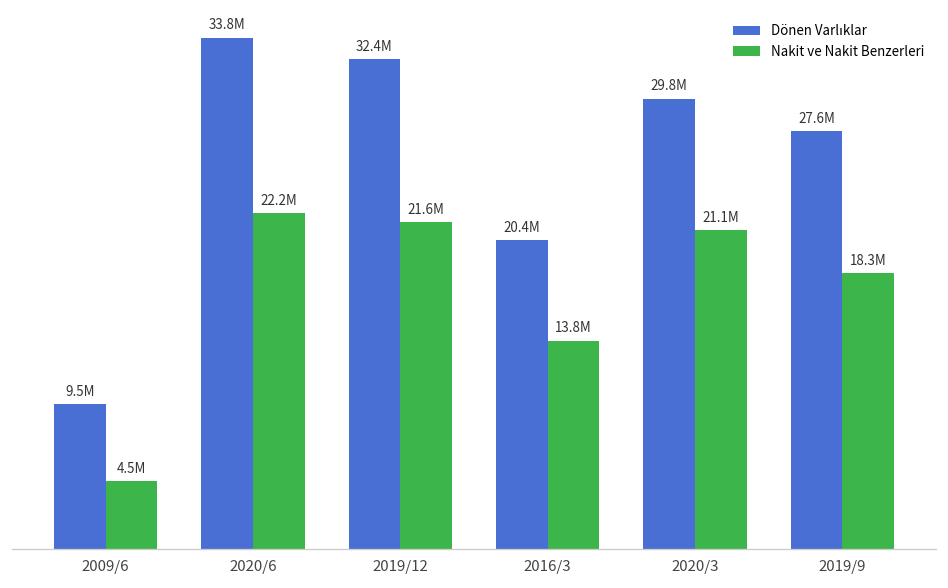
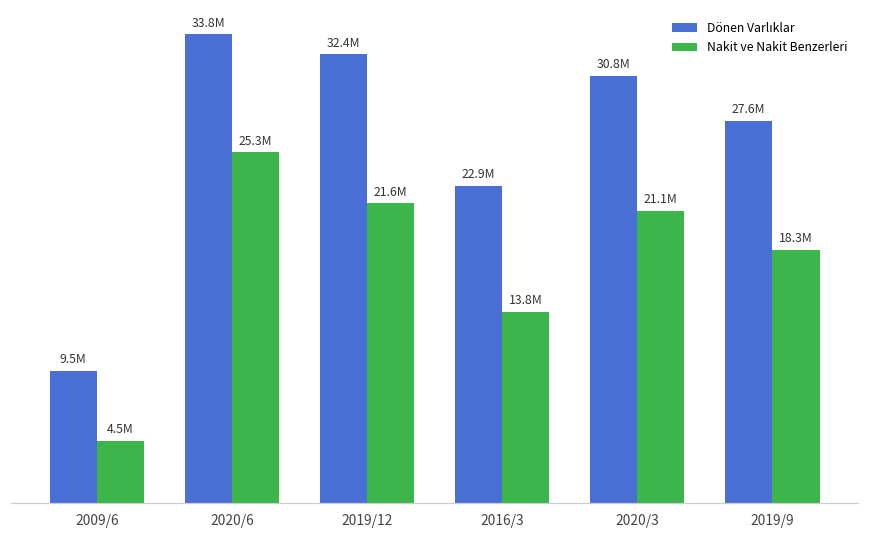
  {
    "Dönen Varlıklar": {
      "2009/6": "9.5M",
      "2020/6": "33.8M",
      "2019/12": "32.4M",
-     "2016/3": "20.4M",
-     "2020/3": "29.8M",
+     "2016/3": "22.9M",
+     "2020/3": "30.8M",
      "2019/9": "27.6M"
    },
    "Nakit ve Nakit Benzerleri": {
      "2009/6": "4.5M",
-     "2020/6": "22.2M",
+     "2020/6": "25.3M",
      "2019/12": "21.6M",
      "2016/3": "13.8M",
      "2020/3": "21.1M",
      "2019/9": "18.3M"
    }
  }
